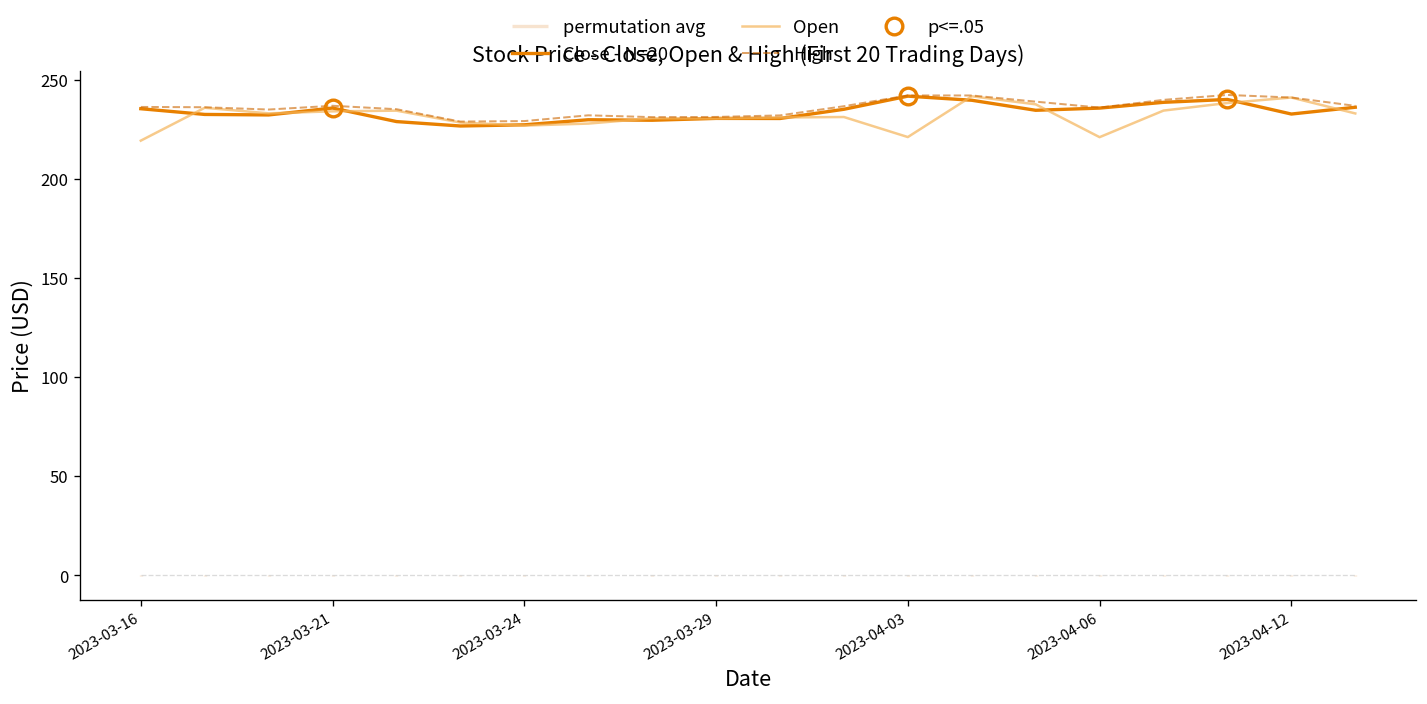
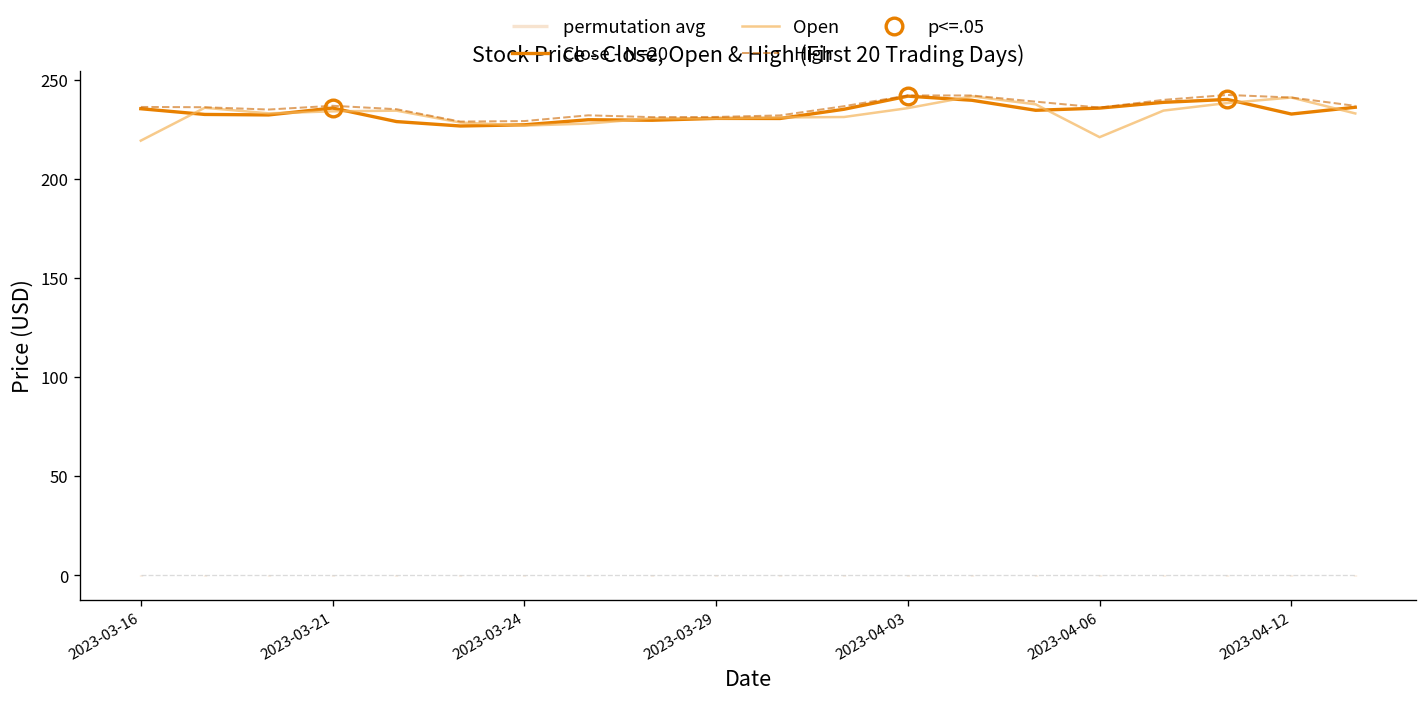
  {
    "Open": {
      "2023-03-16": 219,
      "2023-03-21": 234,
-     "2023-04-03": 221,
+     "2023-04-03": 236,
      "2023-04-06": 221
    }
  }
